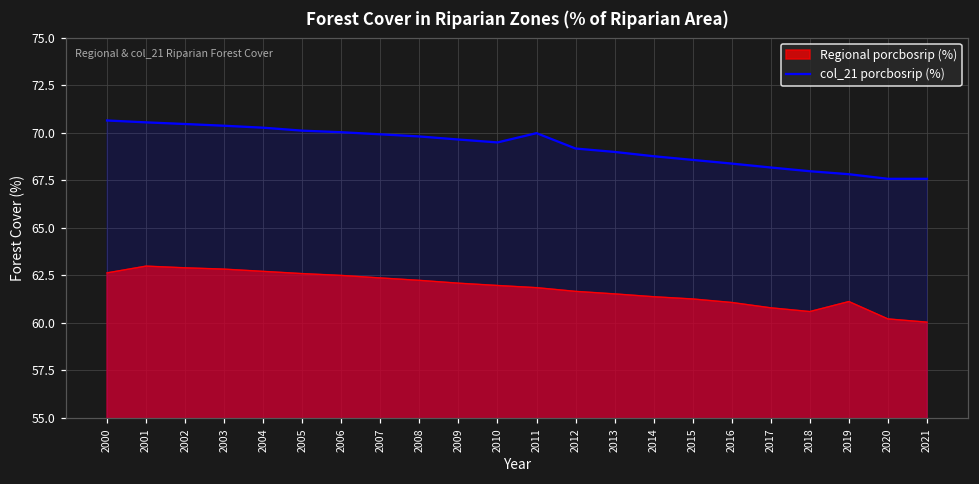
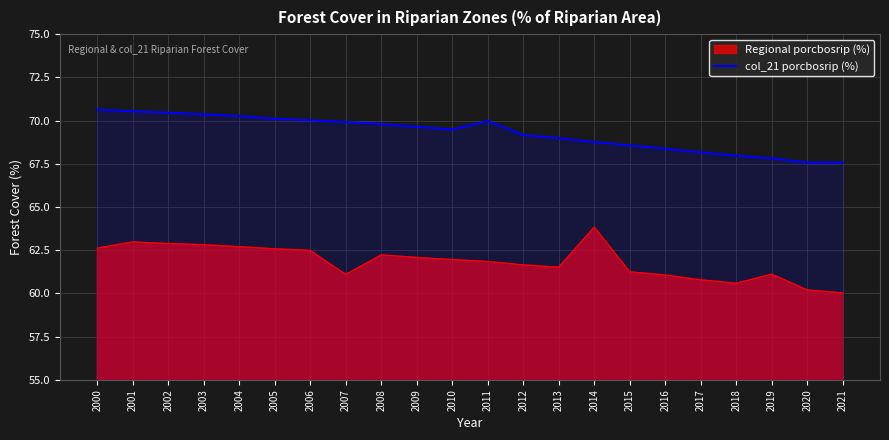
  {
    "Regional porcbosrip (%)": {
      "2000": 62.6,
      "2001": 63.0,
      "2002": 62.9,
      "2003": 62.8,
      "2004": 62.7,
      "2005": 62.6,
      "2006": 62.5,
-     "2007": 62.4,
+     "2007": 61.1,
      "2008": 62.2,
      "2009": 62.1,
      "2010": 62.0,
      "2011": 61.8,
      "2012": 61.7,
      "2013": 61.5,
-     "2014": 61.4,
+     "2014": 63.8,
      "2015": 61.3,
      "2016": 61.1,
      "2017": 60.8,
      "2018": 60.6,
      "2019": 61.1,
      "2020": 60.2,
      "2021": 60.0
    },
    "col_21 porcbosrip (%)": {
      "2000": 70.6,
      "2001": 70.5,
      "2002": 70.5,
      "2003": 70.4,
      "2004": 70.3,
      "2005": 70.1,
      "2006": 70.0,
      "2007": 69.9,
      "2008": 69.8,
      "2009": 69.6,
      "2010": 69.5,
      "2011": 70.0,
      "2012": 69.2,
      "2013": 69.0,
      "2014": 68.8,
      "2015": 68.6,
      "2016": 68.4,
      "2017": 68.2,
      "2018": 68.0,
      "2019": 67.8,
      "2020": 67.6,
      "2021": 67.6
    }
  }
